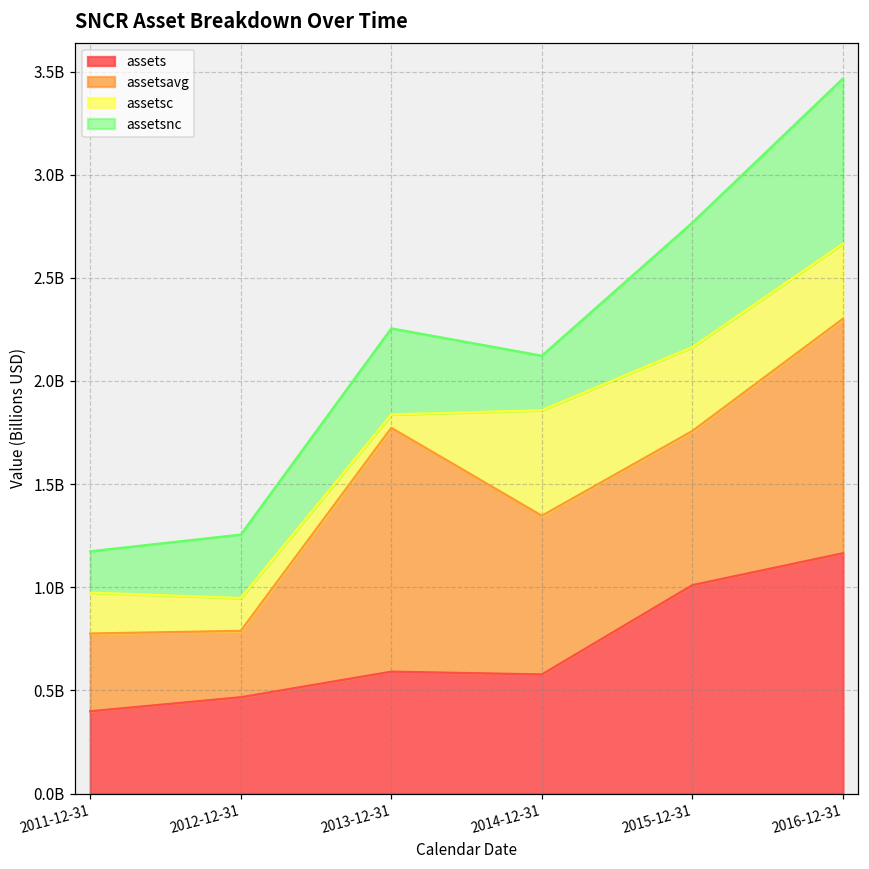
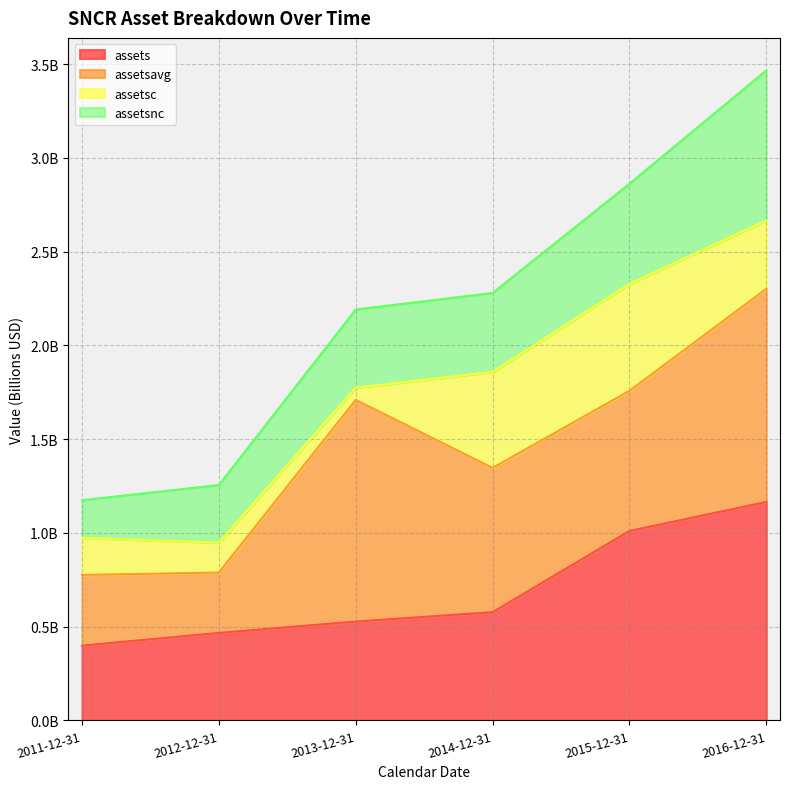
  {
    "assets": {
      "2011-12-31": 400000000,
      "2012-12-31": 470000000,
-     "2013-12-31": 590000000,
+     "2013-12-31": 530000000,
      "2014-12-31": 580000000,
      "2015-12-31": 1010000000,
      "2016-12-31": 1160000000
    },
    "assetsavg": {
      "2011-12-31": 380000000,
      "2012-12-31": 320000000,
      "2013-12-31": 1180000000,
      "2014-12-31": 770000000,
      "2015-12-31": 750000000,
      "2016-12-31": 1140000000
    },
    "assetsc": {
      "2011-12-31": 200000000,
      "2012-12-31": 160000000,
      "2013-12-31": 70000000,
      "2014-12-31": 510000000,
-     "2015-12-31": 410000000,
+     "2015-12-31": 570000000,
      "2016-12-31": 360000000
    },
    "assetsnc": {
      "2011-12-31": 200000000,
      "2012-12-31": 310000000,
      "2013-12-31": 420000000,
-     "2014-12-31": 260000000,
-     "2015-12-31": 600000000,
+     "2014-12-31": 420000000,
+     "2015-12-31": 530000000,
      "2016-12-31": 800000000
    }
  }
